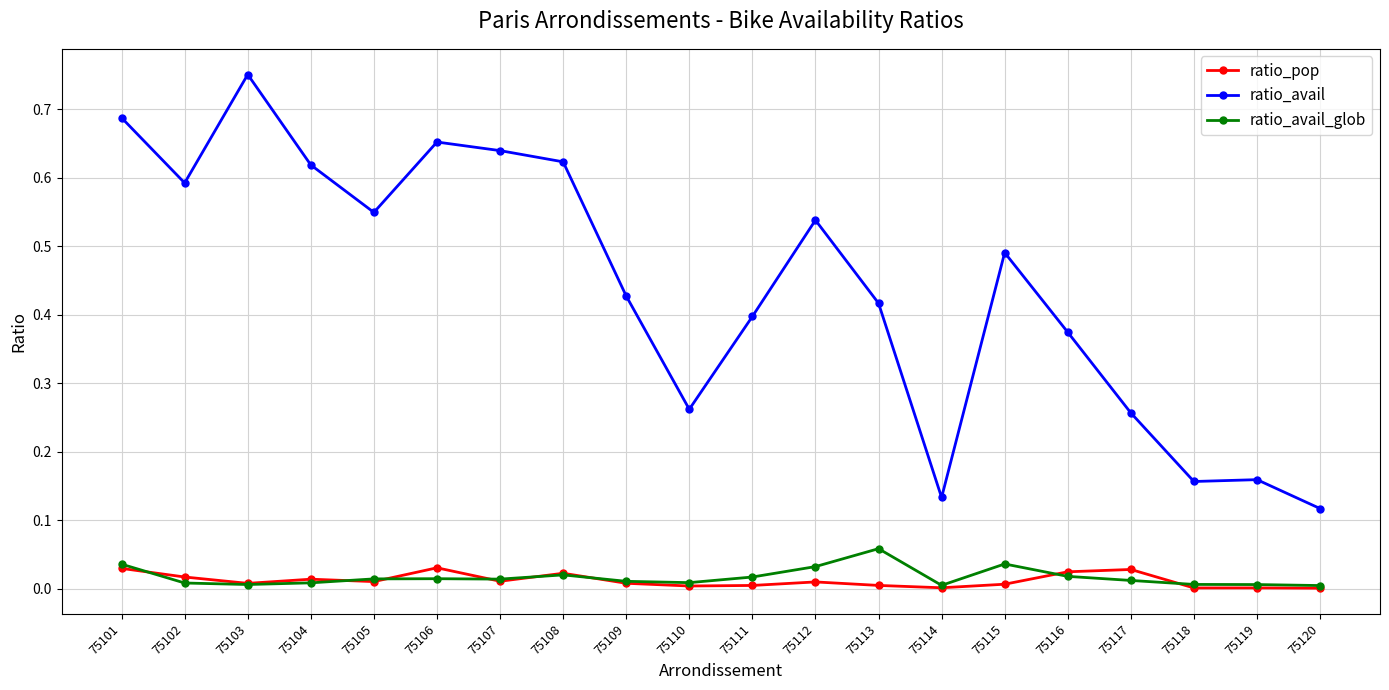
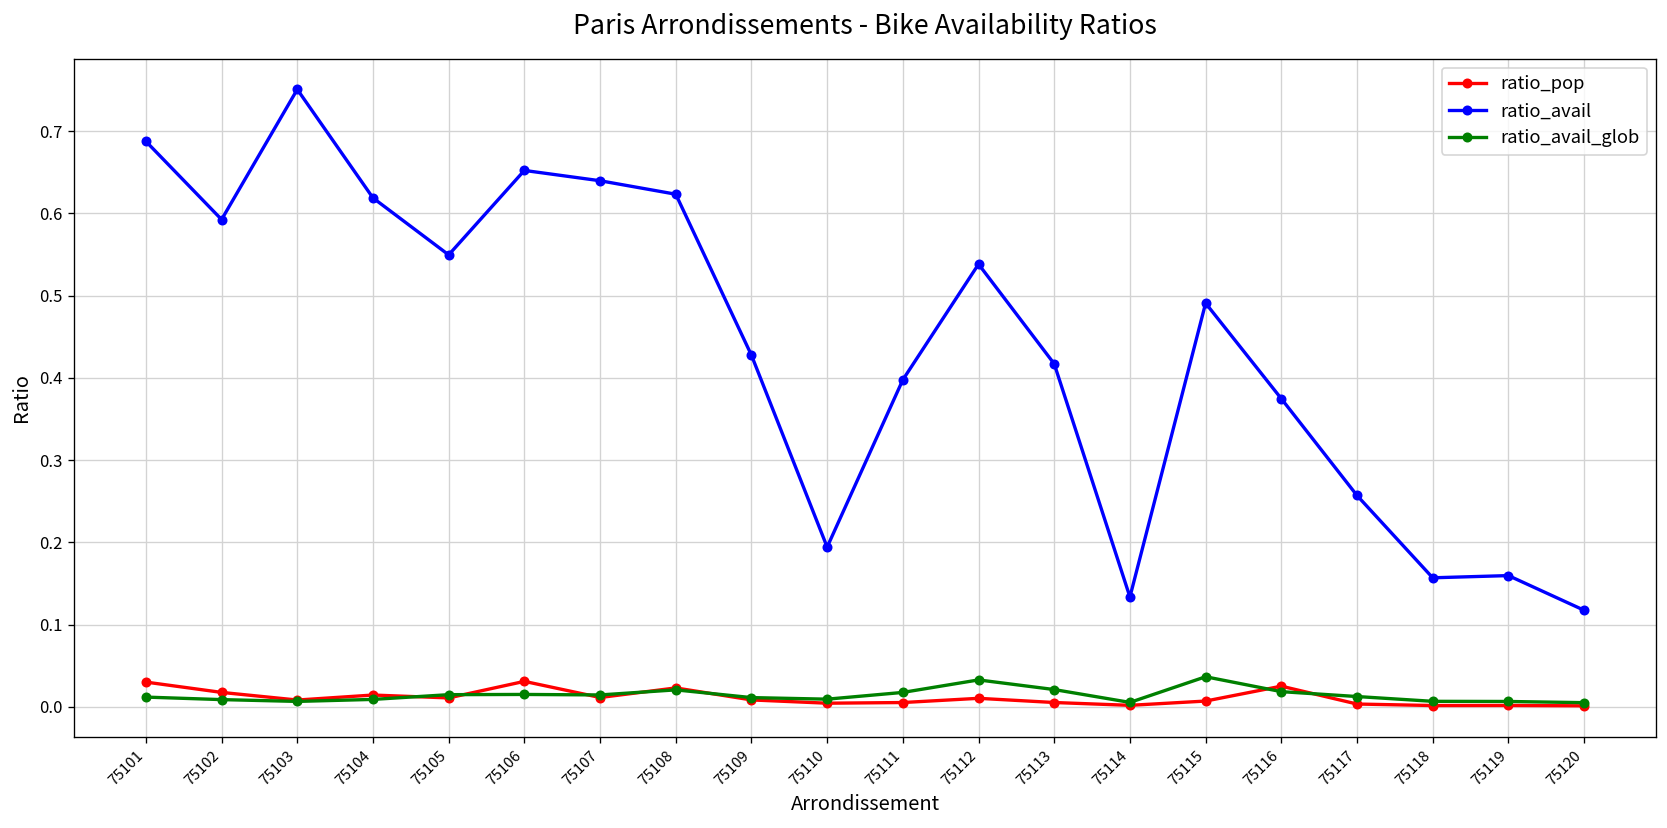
  {
    "ratio_pop": {
      "75101": 0.03,
      "75102": 0.02,
      "75104": 0.01,
      "75105": 0.01,
      "75106": 0.03,
      "75110": 0.00,
      "75111": 0.01,
      "75112": 0.01,
      "75113": 0.01,
      "75115": 0.01,
      "75116": 0.03,
-     "75117": 0.03,
+     "75117": 0.00,
      "75118": 0.00,
      "75119": 0.00,
      "75120": 0.00
    },
    "ratio_avail": {
      "75101": 0.69,
      "75102": 0.59,
      "75103": 0.75,
      "75104": 0.62,
      "75105": 0.55,
      "75106": 0.65,
      "75107": 0.64,
      "75108": 0.62,
      "75109": 0.43,
-     "75110": 0.26,
+     "75110": 0.19,
      "75111": 0.40,
      "75112": 0.54,
      "75113": 0.42,
      "75114": 0.13,
      "75115": 0.49,
      "75116": 0.37,
      "75117": 0.26,
      "75118": 0.16,
      "75119": 0.16,
      "75120": 0.12
    },
    "ratio_avail_glob": {
-     "75101": 0.04,
+     "75101": 0.01,
      "75102": 0.01,
      "75104": 0.01,
      "75105": 0.01,
      "75106": 0.01,
      "75110": 0.01,
      "75111": 0.02,
      "75112": 0.03,
-     "75113": 0.06,
+     "75113": 0.02,
      "75115": 0.04,
      "75116": 0.02,
      "75117": 0.01,
      "75118": 0.01,
      "75119": 0.01,
      "75120": 0.00
    }
  }
